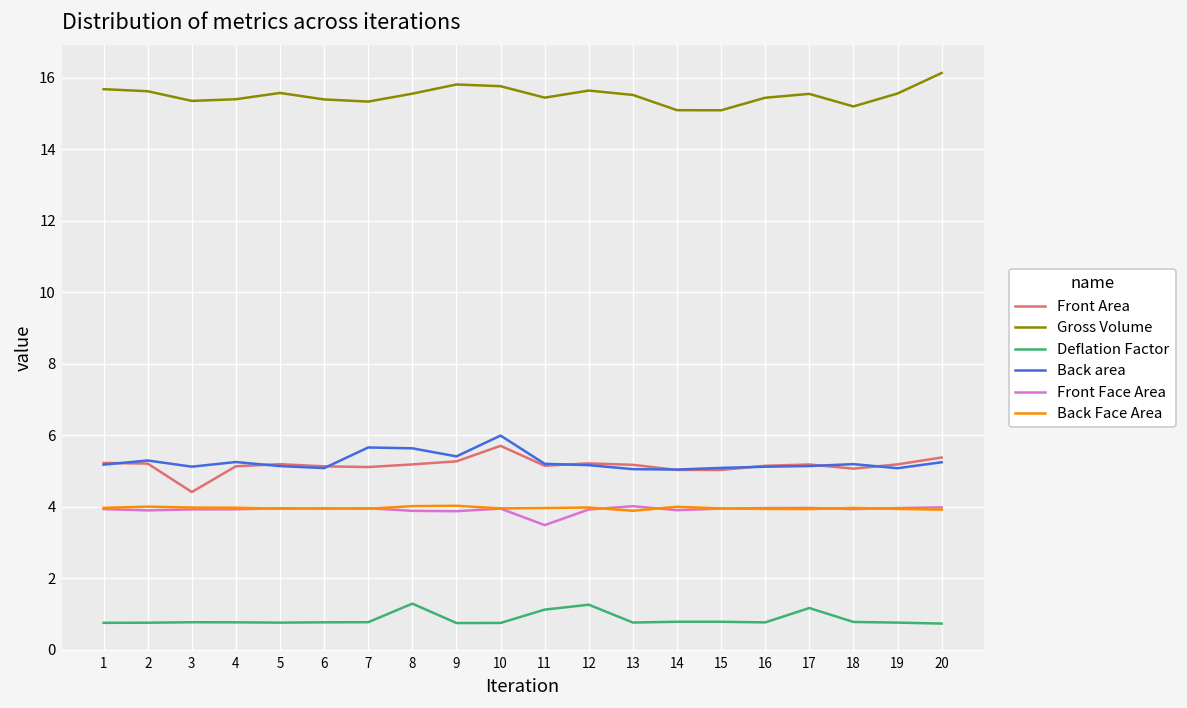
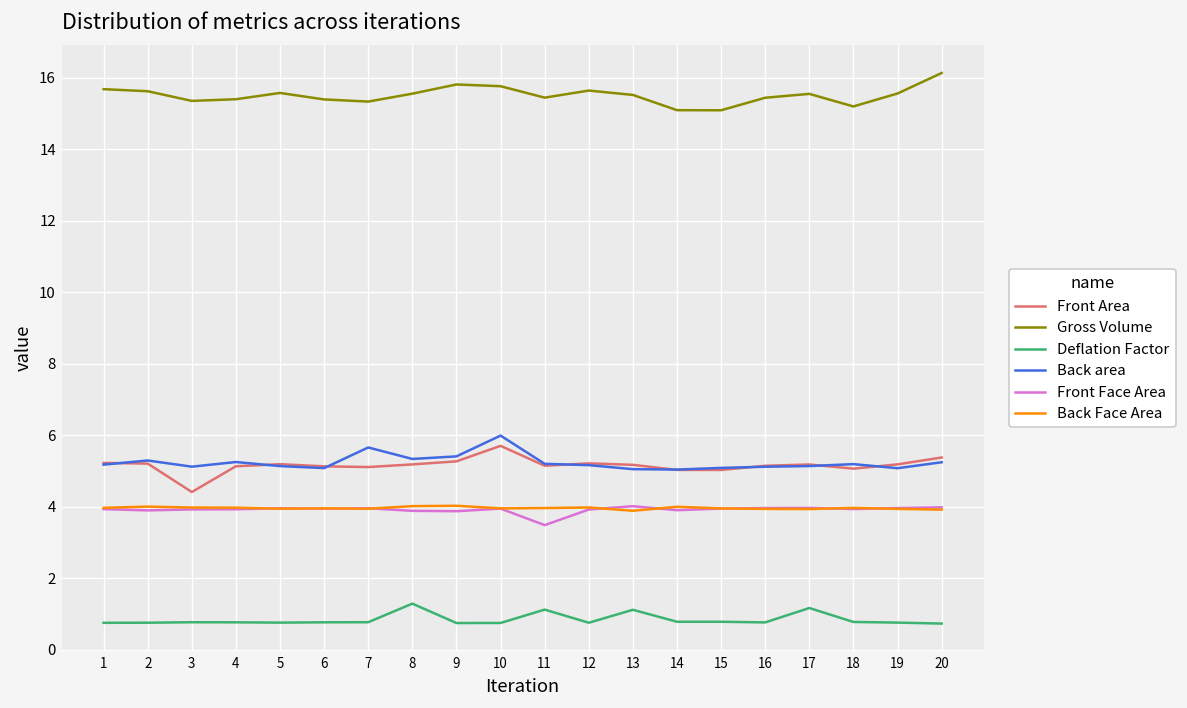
  {
    "Front Area": {
      "2": 5.2,
      "3": 4.4,
      "4": 5.1,
      "7": 5.1,
      "8": 5.2,
      "9": 5.3,
      "10": 5.7,
      "13": 5.2,
      "18": 5.1,
      "19": 5.2,
      "20": 5.4
    },
    "Gross Volume": {
      "1": 15.7,
      "2": 15.6,
      "3": 15.3,
      "4": 15.4,
      "5": 15.6,
      "6": 15.4,
      "7": 15.3,
      "8": 15.5,
      "9": 15.8,
      "10": 15.8,
      "11": 15.4,
      "12": 15.6,
      "13": 15.5,
      "14": 15.1,
      "15": 15.1,
      "16": 15.4,
      "17": 15.5,
      "18": 15.2,
      "19": 15.6,
      "20": 16.1
    },
    "Deflation Factor": {
      "1": 0.8,
      "2": 0.8,
      "3": 0.8,
      "4": 0.8,
      "5": 0.8,
      "6": 0.8,
      "7": 0.8,
      "8": 1.3,
      "9": 0.7,
      "10": 0.7,
      "11": 1.1,
-     "12": 1.3,
-     "13": 0.8,
+     "12": 0.8,
+     "13": 1.1,
      "14": 0.8,
      "15": 0.8,
      "16": 0.8,
      "17": 1.2,
      "18": 0.8,
      "19": 0.8,
      "20": 0.7
    },
    "Back area": {
      "2": 5.3,
      "3": 5.1,
      "4": 5.2,
      "7": 5.7,
-     "8": 5.6,
+     "8": 5.3,
      "9": 5.4,
      "10": 6.0,
      "13": 5.0,
      "18": 5.2,
      "19": 5.1,
      "20": 5.2
    },
    "Front Face Area": {
      "2": 3.9,
      "8": 3.9,
      "9": 3.9,
      "11": 3.5,
      "13": 4.0,
      "14": 3.9
    },
    "Back Face Area": {
      "2": 4.0,
      "8": 4.0,
      "9": 4.0,
      "11": 4.0,
      "13": 3.9,
      "14": 4.0
    }
  }
